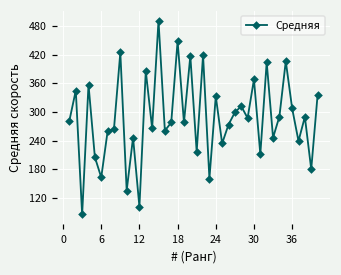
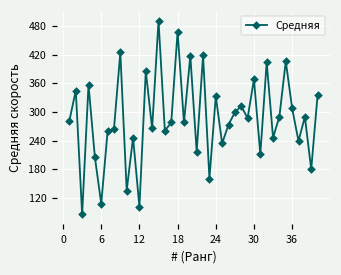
  {
-   "6": 160,
+   "6": 110,
    "12": 100,
-   "18": 450,
+   "18": 470,
    "24": 330,
    "30": 370,
    "36": 310
  }
